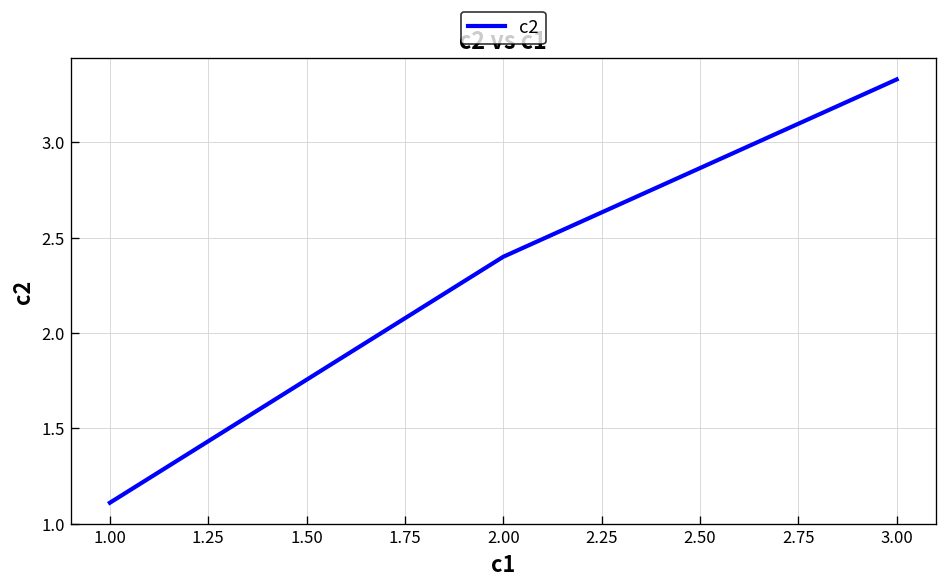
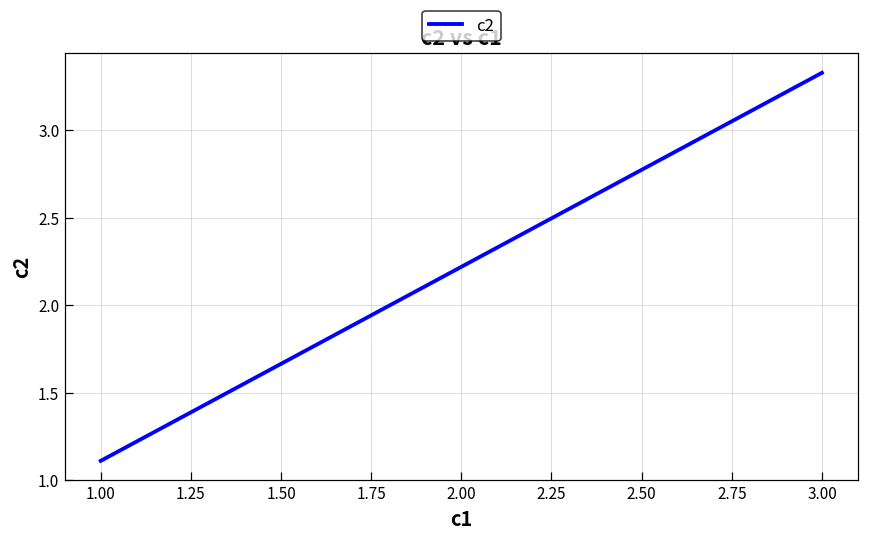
  {
    "1.00": 1.11,
-   "2.00": 2.40,
+   "2.00": 2.22,
    "3.00": 3.33
  }
